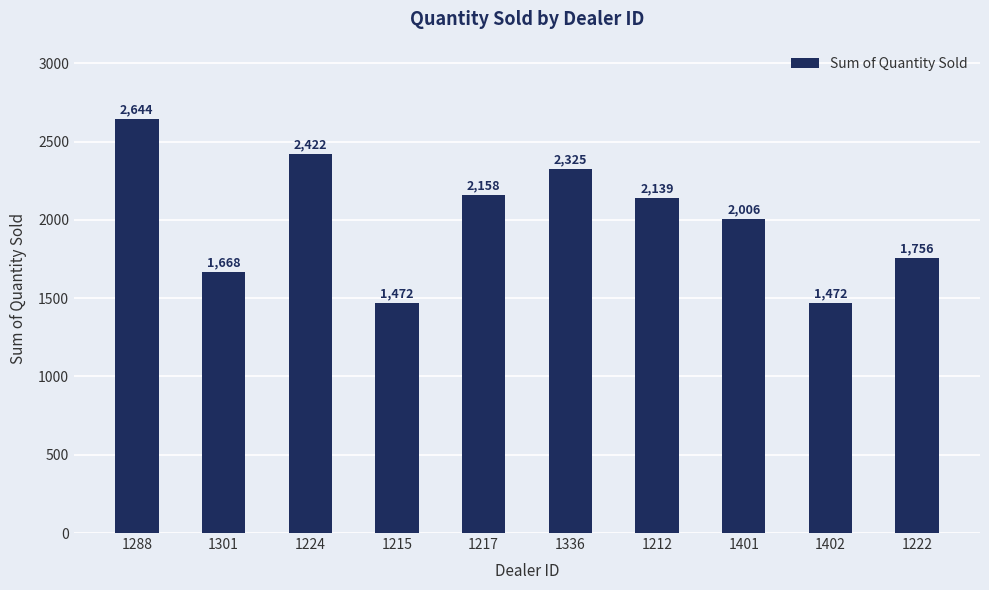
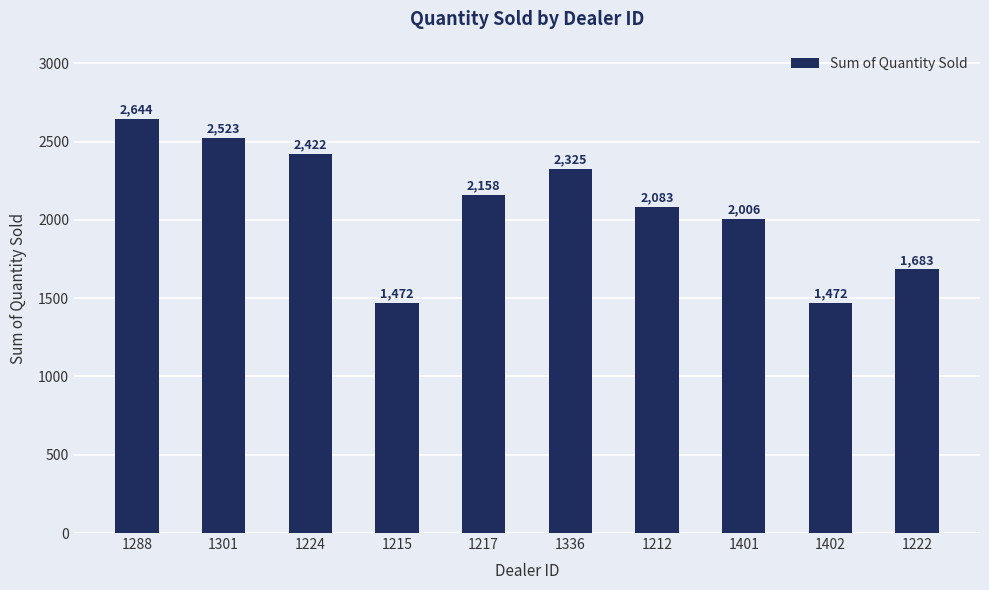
  {
    "1288": "2,644",
-   "1301": "1,668",
+   "1301": "2,523",
    "1224": "2,422",
    "1215": "1,472",
    "1217": "2,158",
    "1336": "2,325",
-   "1212": "2,139",
+   "1212": "2,083",
    "1401": "2,006",
    "1402": "1,472",
-   "1222": "1,756"
+   "1222": "1,683"
  }
